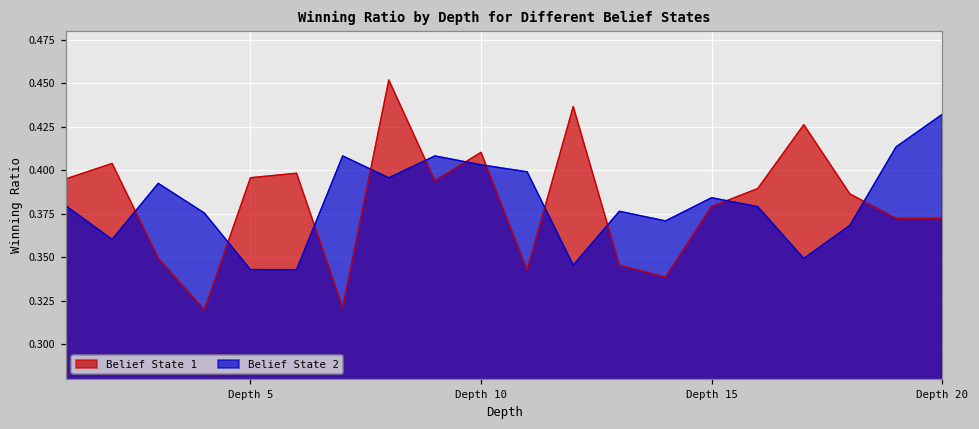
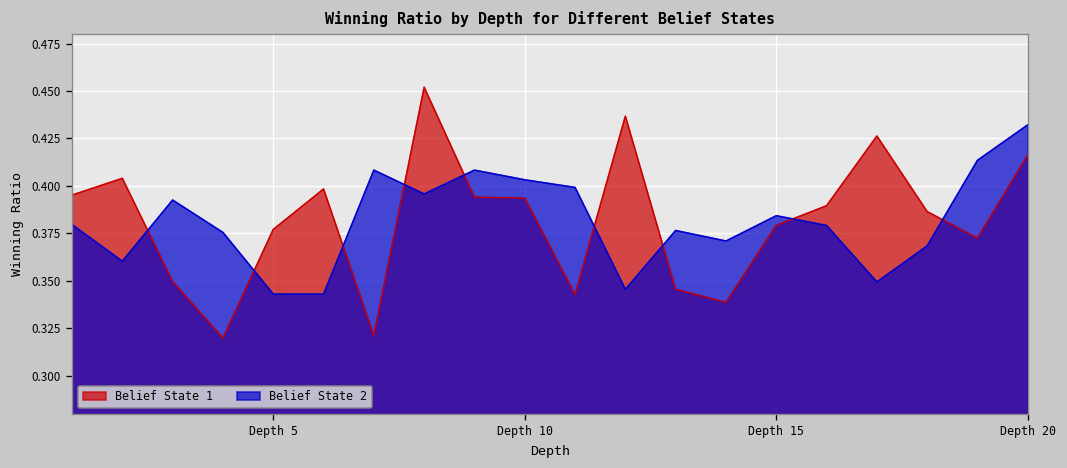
  {
    "Belief State 1": {
-     "Depth 5": 0.396,
-     "Depth 10": 0.410,
+     "Depth 5": 0.377,
+     "Depth 10": 0.394,
      "Depth 15": 0.379,
-     "Depth 20": 0.372
+     "Depth 20": 0.416
    },
    "Belief State 2": {
      "Depth 5": 0.343,
      "Depth 10": 0.403,
      "Depth 15": 0.384,
      "Depth 20": 0.432
    }
  }
